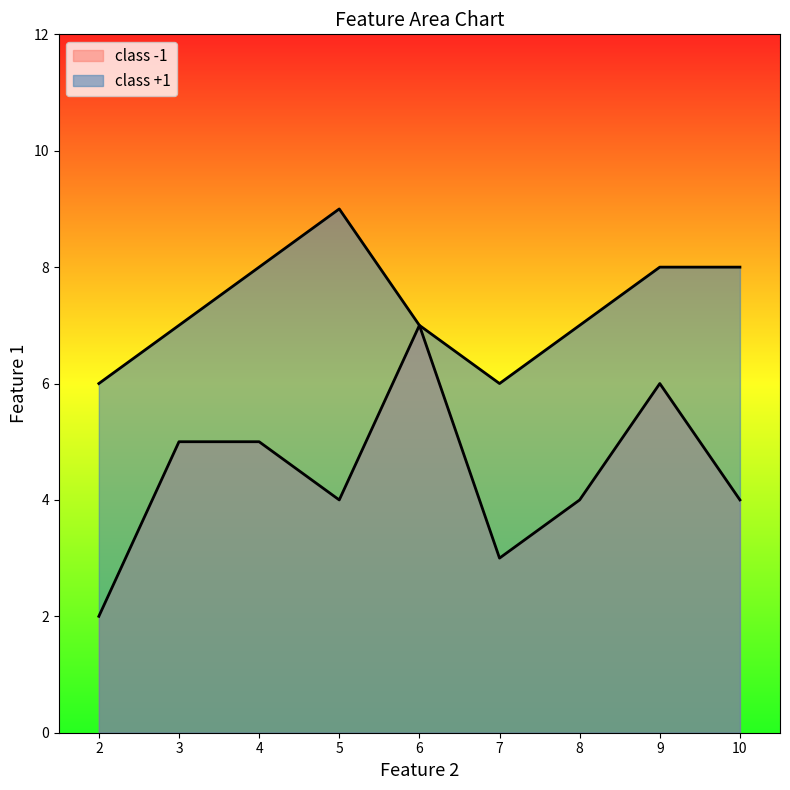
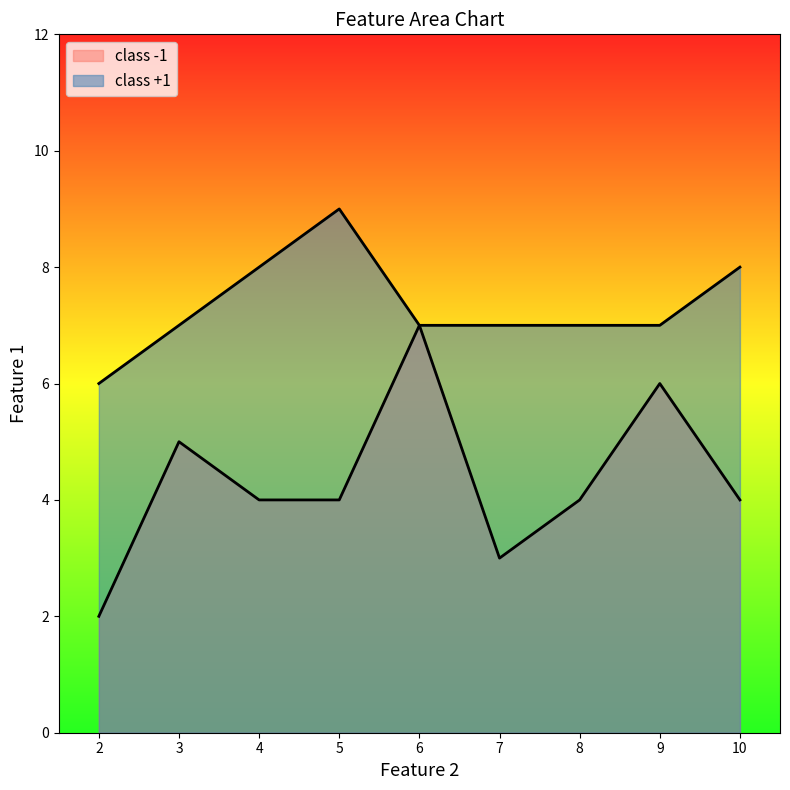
  {
    "class -1": {
      "2": 2,
      "3": 5,
-     "4": 5,
+     "4": 4,
      "5": 4,
      "7": 3,
      "8": 4,
      "9": 6,
      "10": 4
    },
    "class +1": {
      "2": 6,
      "3": 7,
      "4": 8,
      "5": 9,
-     "7": 6,
+     "7": 7,
      "8": 7,
-     "9": 8,
+     "9": 7,
      "10": 8
    }
  }
